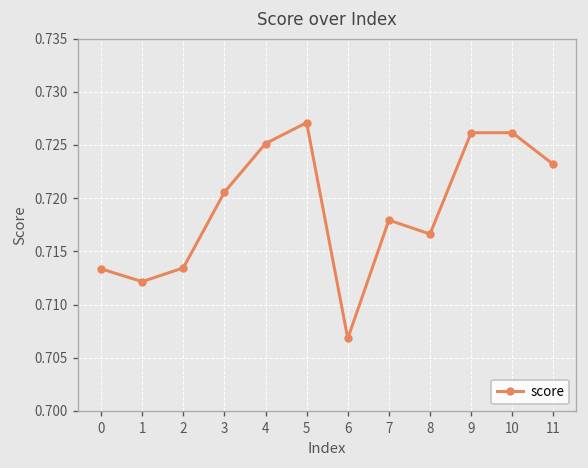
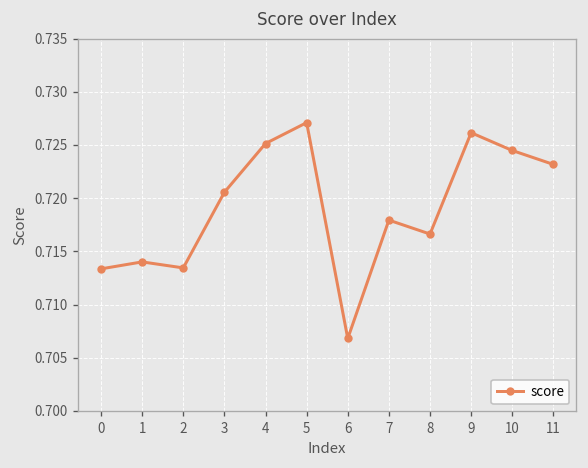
  {
    "0": 0.713,
-   "1": 0.712,
+   "1": 0.714,
    "2": 0.713,
    "3": 0.721,
    "4": 0.725,
    "5": 0.727,
    "6": 0.707,
    "7": 0.718,
    "8": 0.717,
    "9": 0.726,
-   "10": 0.726,
+   "10": 0.724,
    "11": 0.723
  }
